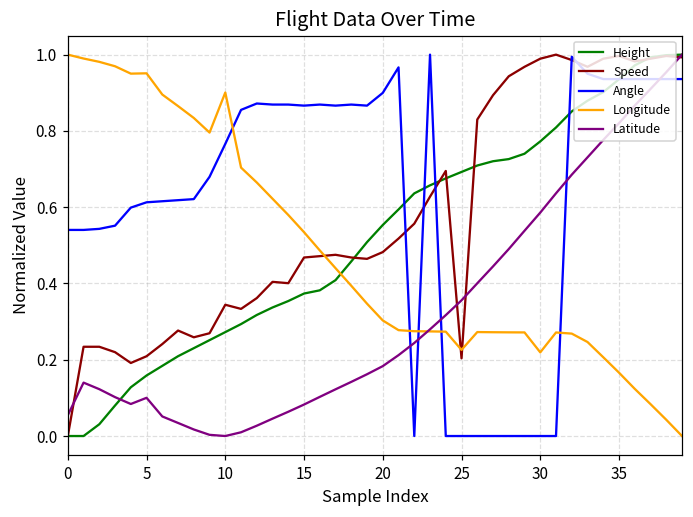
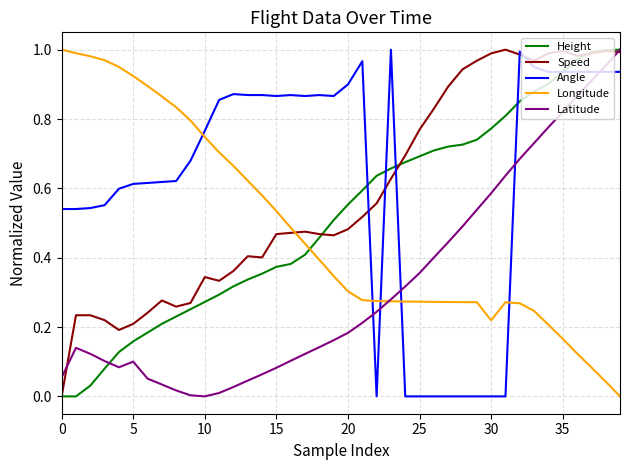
  {
    "Height": {
      "5": 0.16,
      "10": 0.27,
      "15": 0.37,
      "20": 0.55,
      "25": 0.69,
      "30": 0.77
    },
    "Speed": {
      "5": 0.21,
      "10": 0.34,
      "15": 0.47,
      "20": 0.48,
-     "25": 0.20,
+     "25": 0.77,
      "30": 0.99
    },
    "Angle": {
      "0": 0.54,
      "5": 0.61,
      "10": 0.77,
      "15": 0.87,
      "20": 0.90,
      "25": 0.00,
      "30": 0.00
    },
    "Longitude": {
      "0": 1.00,
-     "5": 0.95,
-     "10": 0.90,
+     "5": 0.92,
+     "10": 0.75,
      "15": 0.53,
      "20": 0.30,
-     "25": 0.23,
+     "25": 0.27,
      "30": 0.22,
      "35": 0.17
    },
    "Latitude": {
      "0": 0.05,
      "5": 0.10,
      "10": 0.00,
      "15": 0.08,
      "20": 0.18,
      "25": 0.36,
      "30": 0.59
    }
  }
